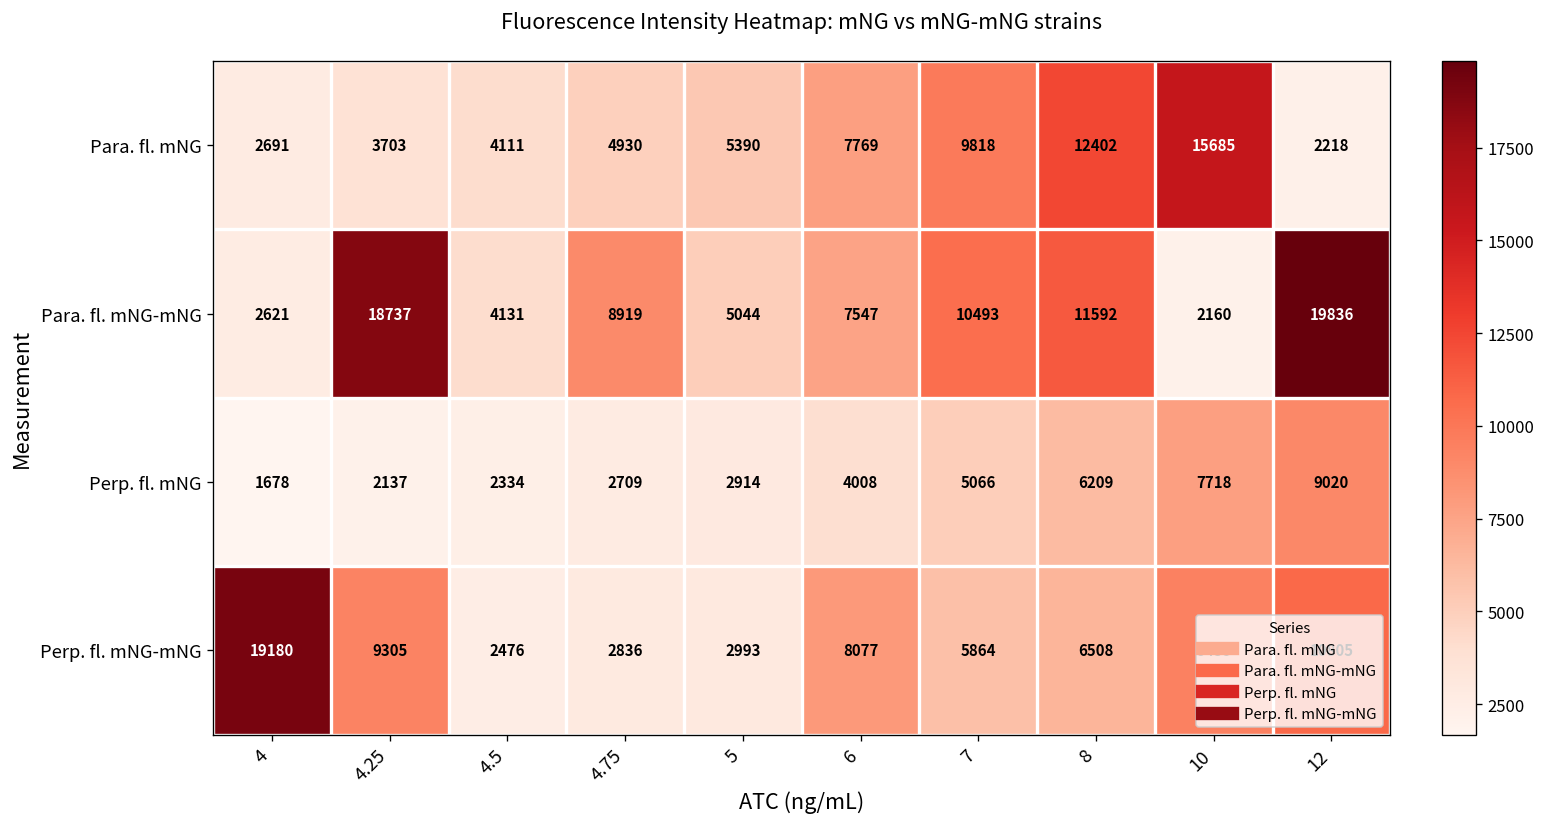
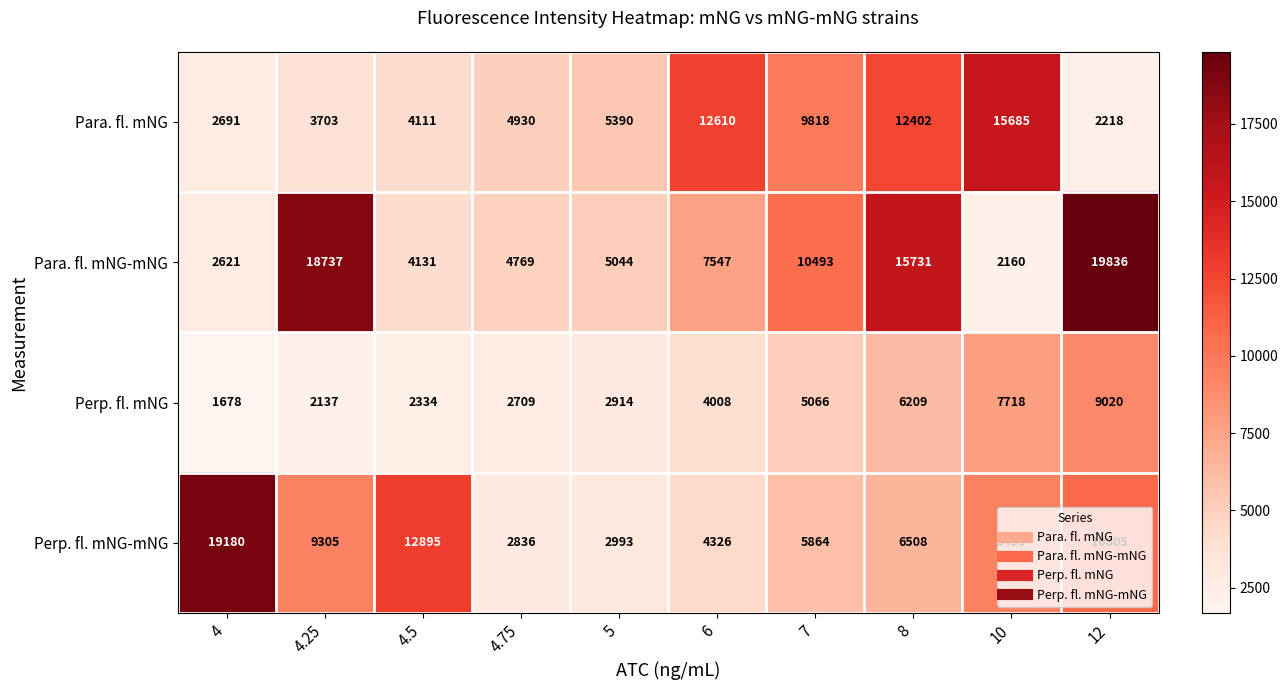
  {
    "Para. fl. mNG": {
      "4": 2691,
      "4.25": 3703,
      "4.5": 4111,
      "4.75": 4930,
      "5": 5390,
-     "6": 7769,
+     "6": 12610,
      "7": 9818,
      "8": 12402,
      "10": 15685,
      "12": 2218
    },
    "Para. fl. mNG-mNG": {
      "4": 2621,
      "4.25": 18737,
      "4.5": 4131,
-     "4.75": 8919,
+     "4.75": 4769,
      "5": 5044,
      "6": 7547,
      "7": 10493,
-     "8": 11592,
+     "8": 15731,
      "10": 2160,
      "12": 19836
    },
    "Perp. fl. mNG": {
      "4": 1678,
      "4.25": 2137,
      "4.5": 2334,
      "4.75": 2709,
      "5": 2914,
      "6": 4008,
      "7": 5066,
      "8": 6209,
      "10": 7718,
      "12": 9020
    },
    "Perp. fl. mNG-mNG": {
      "4": 19180,
      "4.25": 9305,
-     "4.5": 2476,
+     "4.5": 12895,
      "4.75": 2836,
      "5": 2993,
-     "6": 8077,
+     "6": 4326,
      "7": 5864,
      "8": 6508
    }
  }
